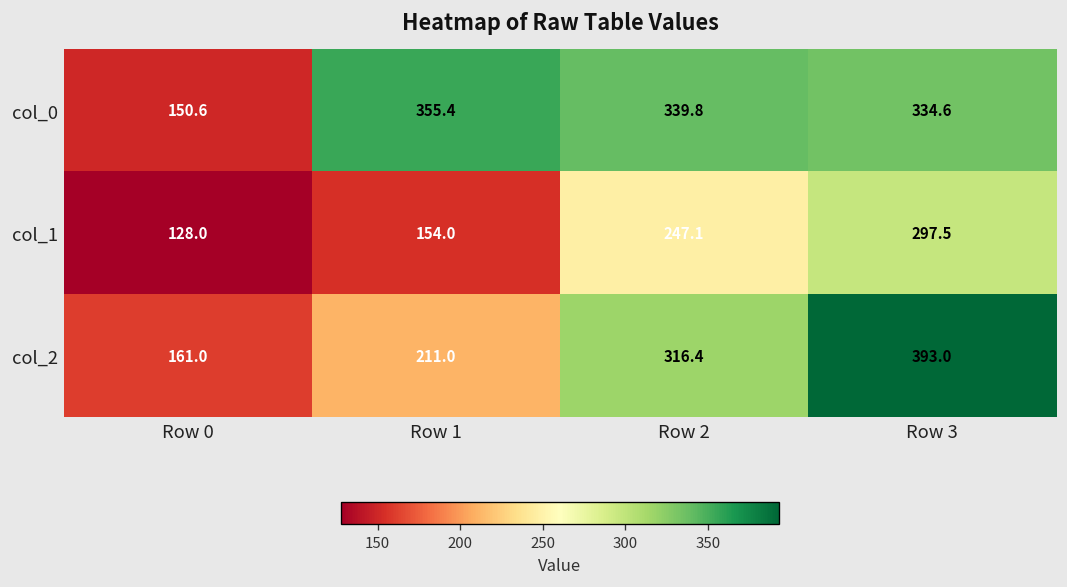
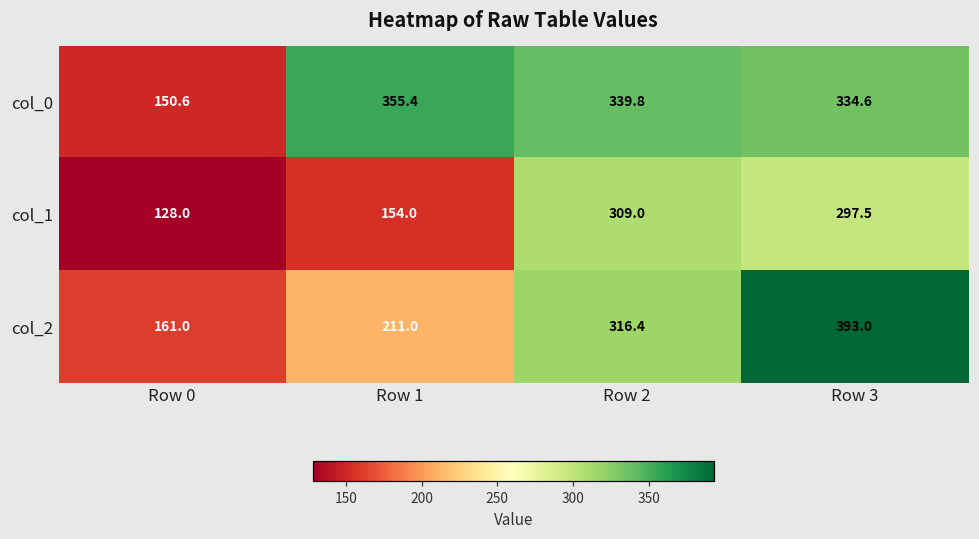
  {
    "col_0": {
      "Row 0": 150.6,
      "Row 1": 355.4,
      "Row 2": 339.8,
      "Row 3": 334.6
    },
    "col_1": {
      "Row 0": 128.0,
      "Row 1": 154.0,
-     "Row 2": 247.1,
+     "Row 2": 309.0,
      "Row 3": 297.5
    },
    "col_2": {
      "Row 0": 161.0,
      "Row 1": 211.0,
      "Row 2": 316.4,
      "Row 3": 393.0
    }
  }
